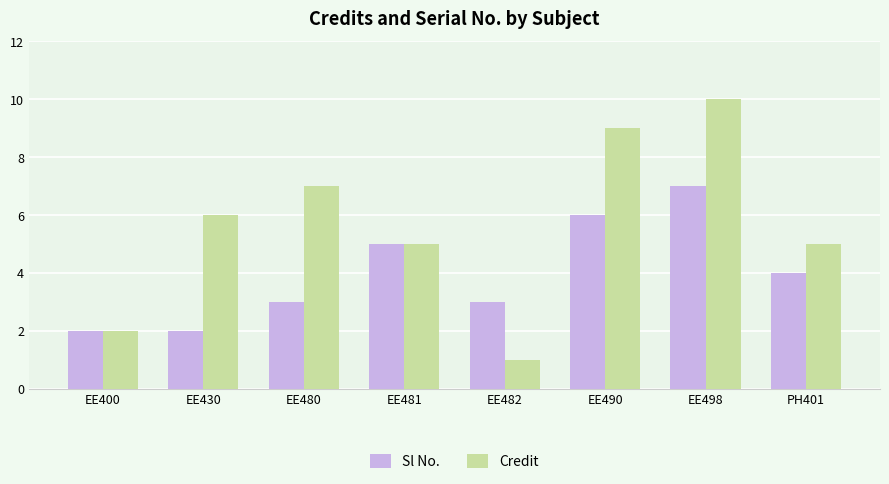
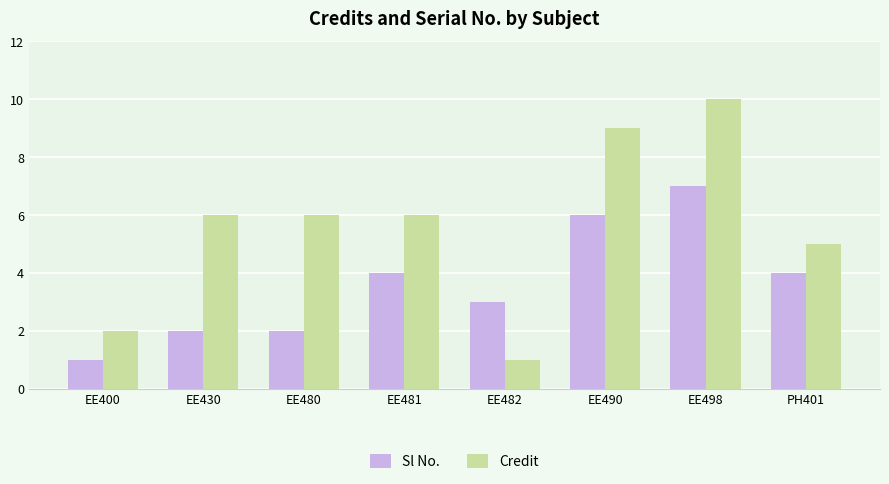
  {
    "Sl No.": {
-     "EE400": 2,
+     "EE400": 1,
      "EE430": 2,
-     "EE480": 3,
-     "EE481": 5,
+     "EE480": 2,
+     "EE481": 4,
      "EE482": 3,
      "EE490": 6,
      "EE498": 7,
      "PH401": 4
    },
    "Credit": {
      "EE400": 2,
      "EE430": 6,
-     "EE480": 7,
-     "EE481": 5,
+     "EE480": 6,
+     "EE481": 6,
      "EE482": 1,
      "EE490": 9,
      "EE498": 10,
      "PH401": 5
    }
  }
